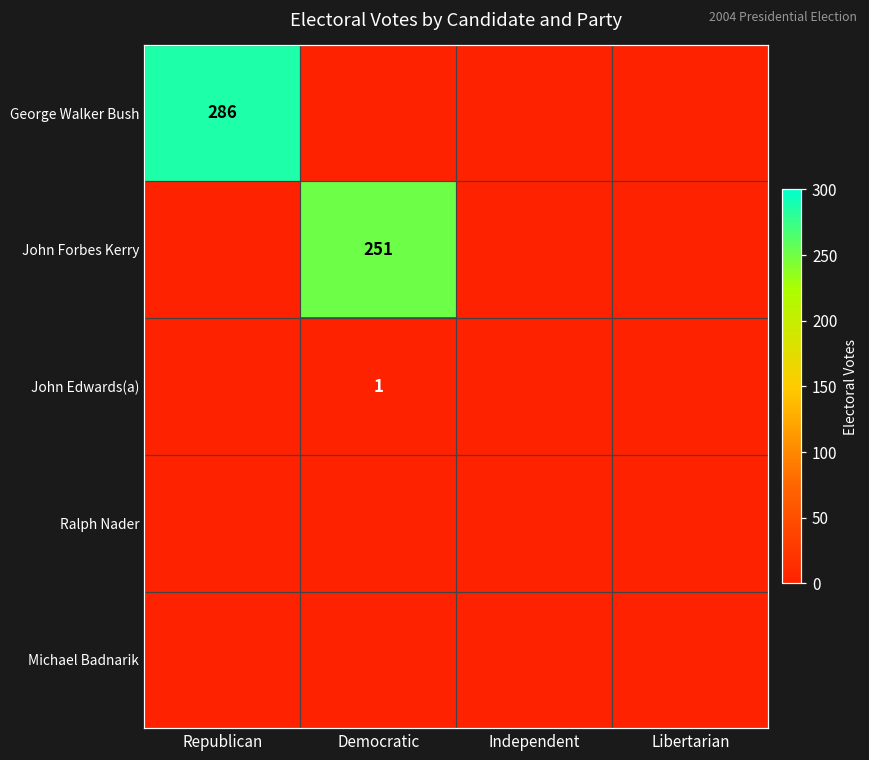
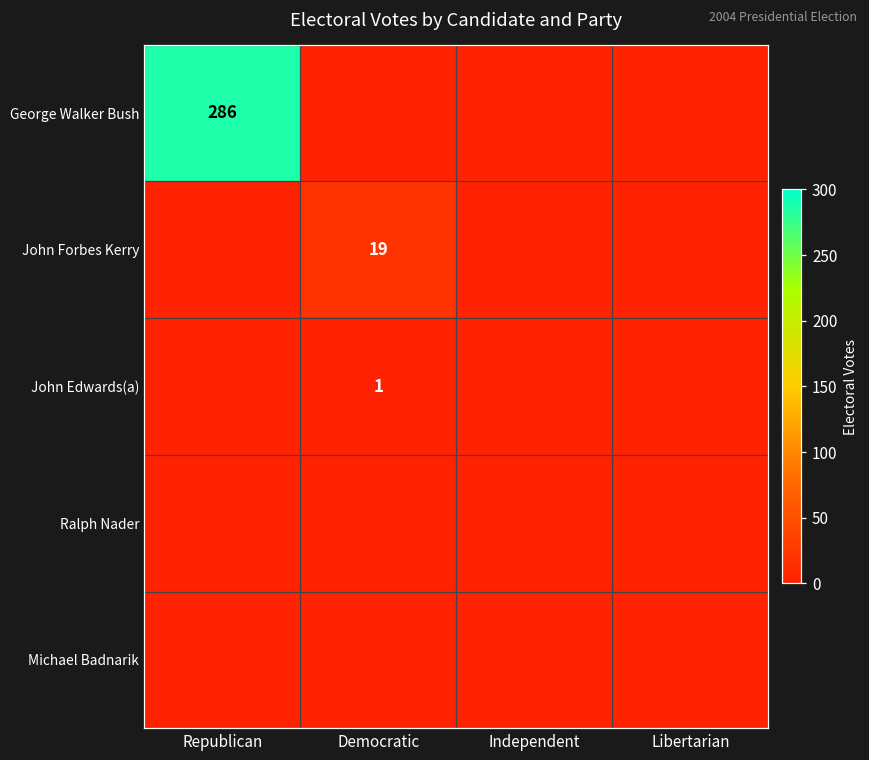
  {
    "George Walker Bush": {
      "Republican": 286
    },
    "John Forbes Kerry": {
-     "Democratic": 251
+     "Democratic": 19
    },
    "John Edwards(a)": {
      "Democratic": 1
    }
  }
